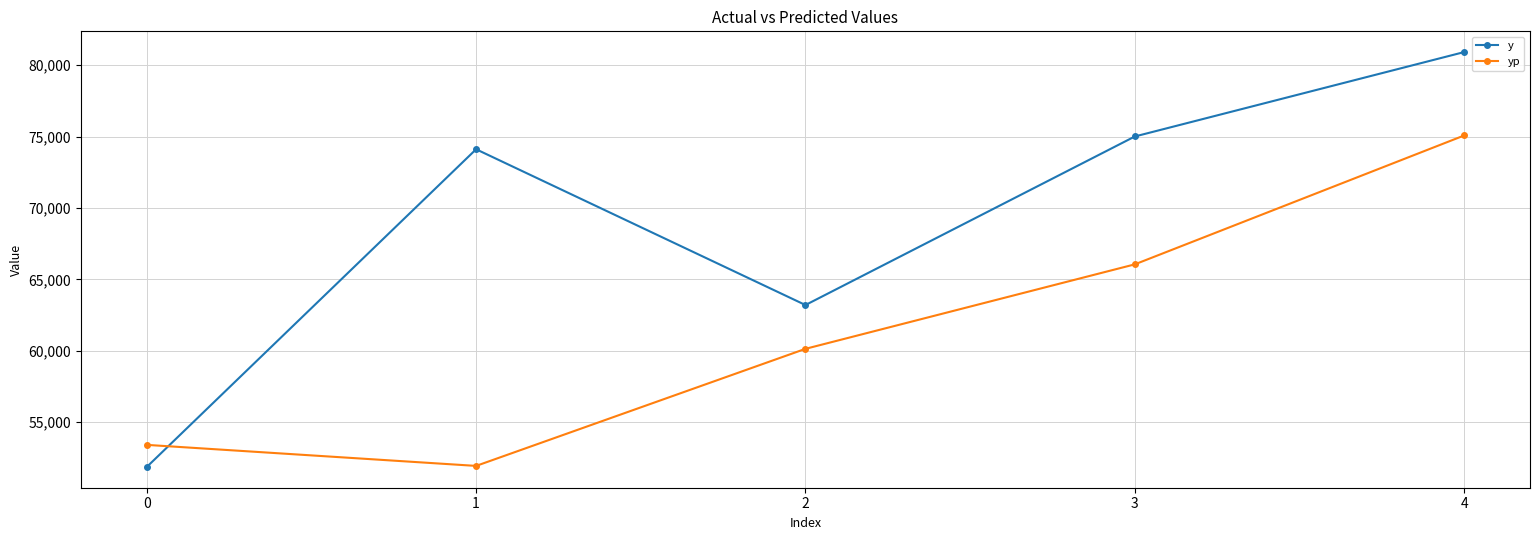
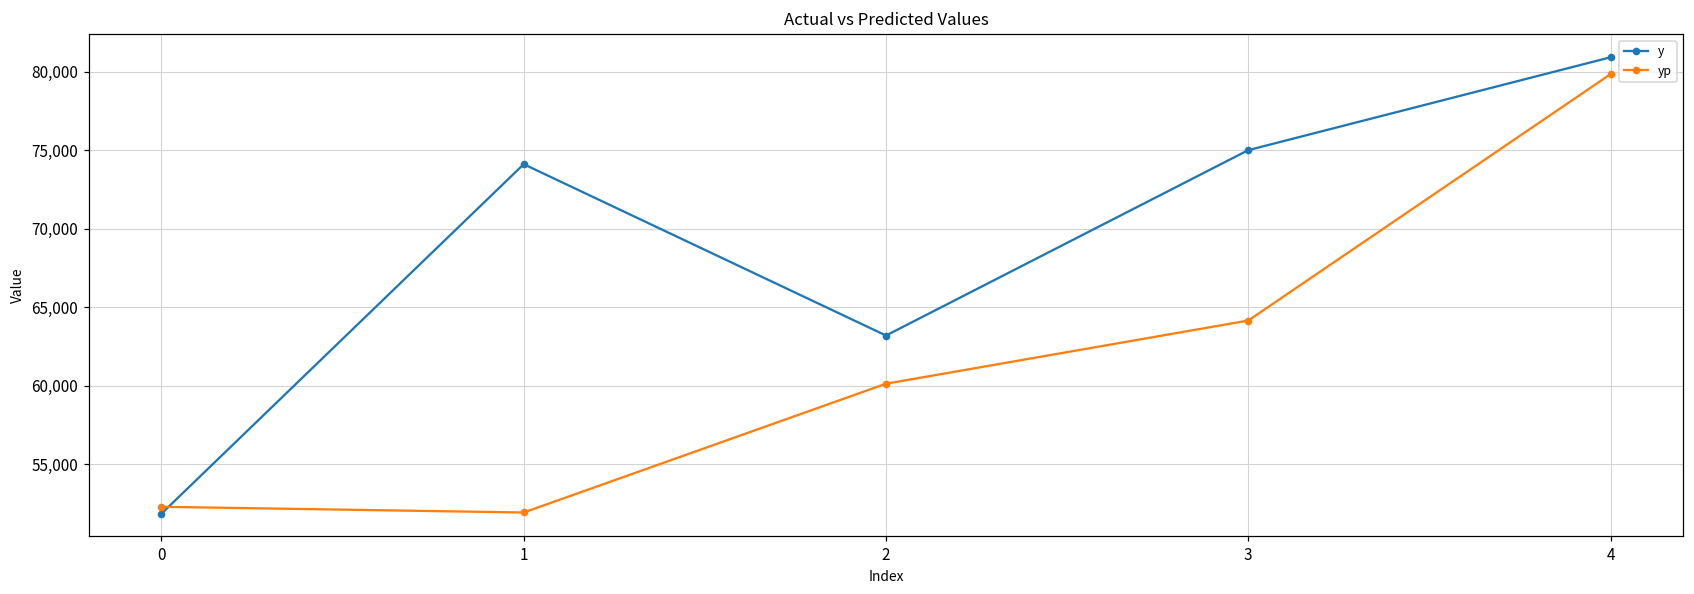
  {
    "y": {
      "0": "51,900",
      "1": "74,100",
      "2": "63,200",
      "3": "75,000",
      "4": "80,900"
    },
    "yp": {
-     "0": "53,400",
+     "0": "52,300",
      "1": "51,900",
      "2": "60,100",
-     "3": "66,100",
-     "4": "75,100"
+     "3": "64,200",
+     "4": "79,800"
    }
  }
